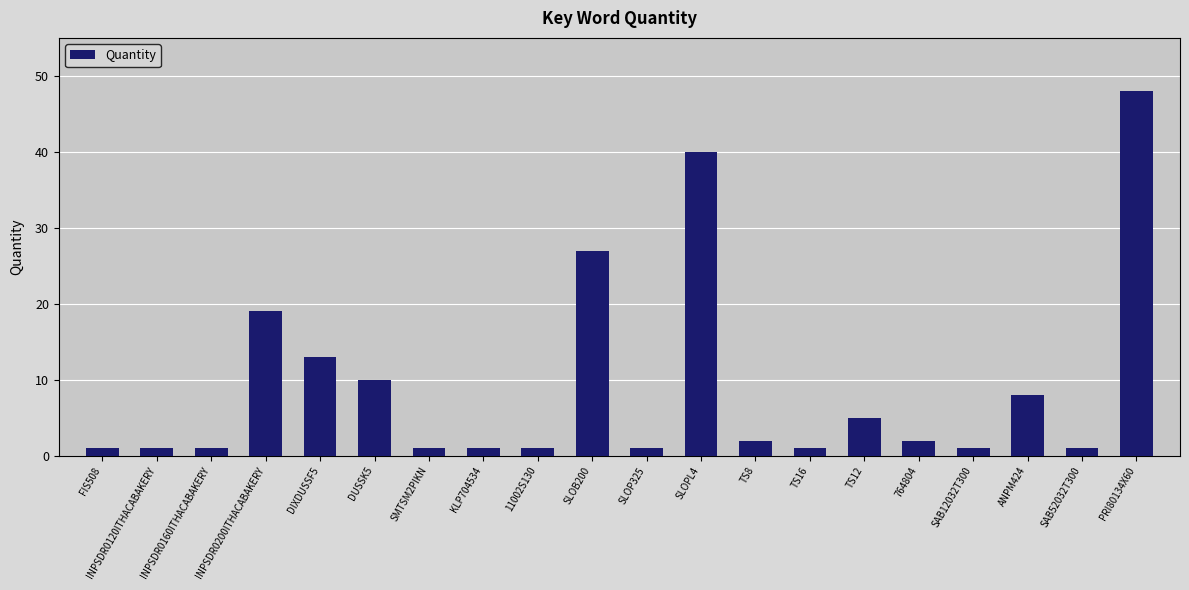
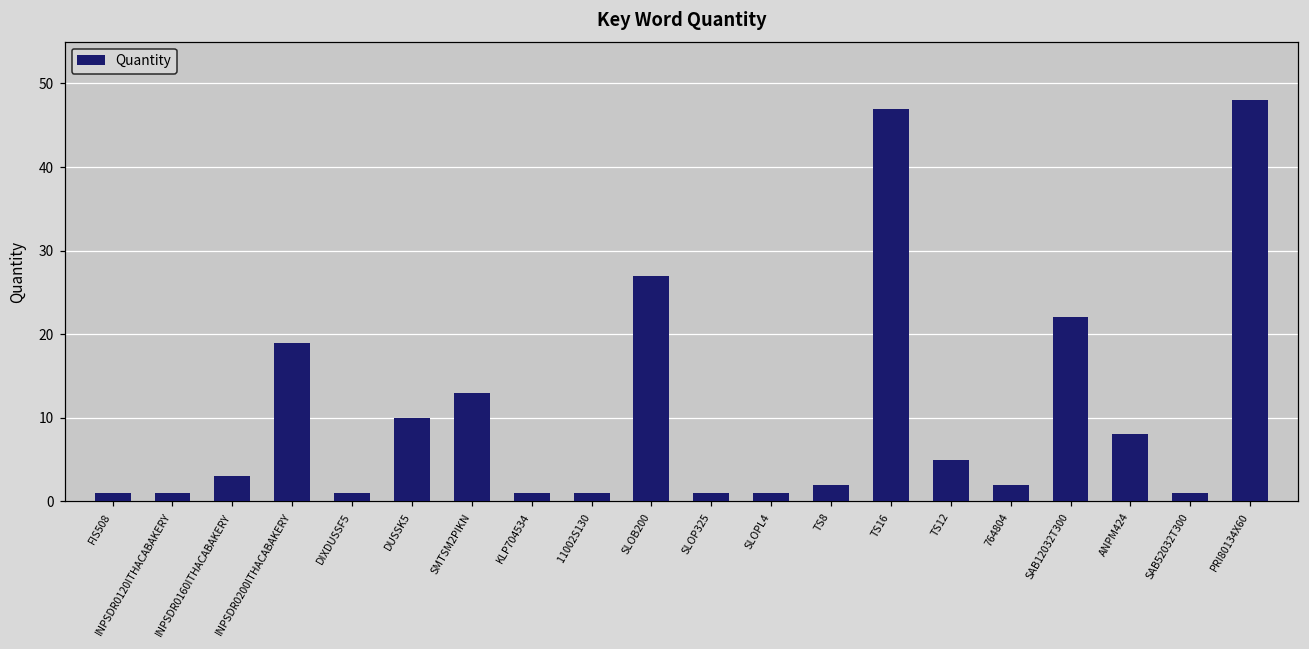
  {
    "FIS508": 1,
    "INPSDR0120ITHACABAKERY": 1,
-   "INPSDR0160ITHACABAKERY": 1,
+   "INPSDR0160ITHACABAKERY": 3,
    "INPSDR0200ITHACABAKERY": 19,
-   "DIXDUSSF5": 13,
+   "DIXDUSSF5": 1,
    "DUSSK5": 10,
-   "SMTSM2PIKN": 1,
+   "SMTSM2PIKN": 13,
    "KLP704534": 1,
    "11002S130": 1,
    "SLOB200": 27,
    "SLOP325": 1,
-   "SLOPL4": 40,
+   "SLOPL4": 1,
    "TS8": 2,
-   "TS16": 1,
+   "TS16": 47,
    "TS12": 5,
    "764804": 2,
-   "SAB12032T300": 1,
+   "SAB12032T300": 22,
    "ANPM424": 8,
    "SAB52032T300": 1,
    "PRI80134X60": 48
  }
